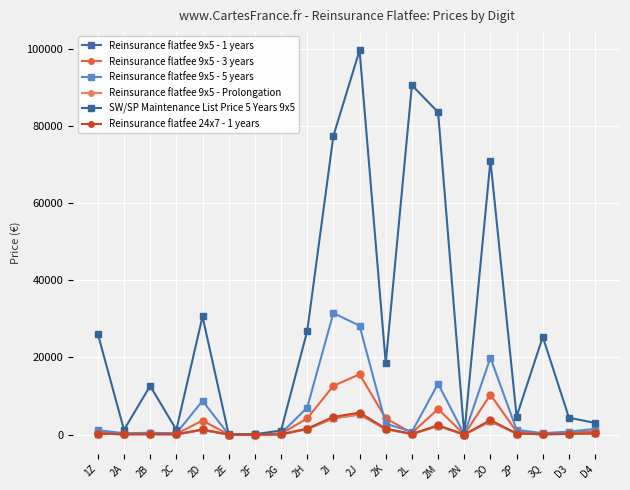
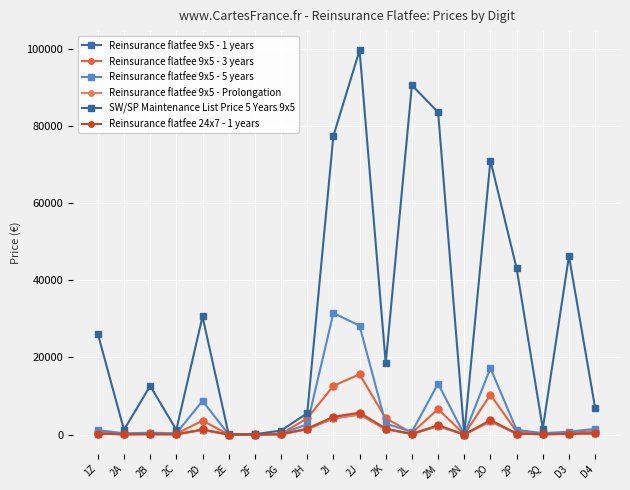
  {
    "Reinsurance flatfee 9x5 - 5 years": {
      "2D": 9000,
-     "2H": 7000,
+     "2H": 3000,
      "2I": 32000,
      "2J": 28000,
      "2K": 3000,
      "2M": 13000,
-     "2O": 20000
+     "2O": 17000
    },
    "SW/SP Maintenance List Price 5 Years 9x5": {
      "1Z": 26000,
      "2A": 1000,
      "2B": 13000,
      "2C": 1000,
      "2D": 31000,
      "2G": 1000,
-     "2H": 27000,
+     "2H": 6000,
      "2I": 77000,
      "2J": 100000,
      "2K": 19000,
      "2L": 91000,
      "2M": 84000,
      "2O": 71000,
-     "2P": 5000,
-     "3Q": 25000,
-     "D3": 4000,
-     "D4": 3000
+     "2P": 43000,
+     "3Q": 2000,
+     "D3": 46000,
+     "D4": 7000
    }
  }
